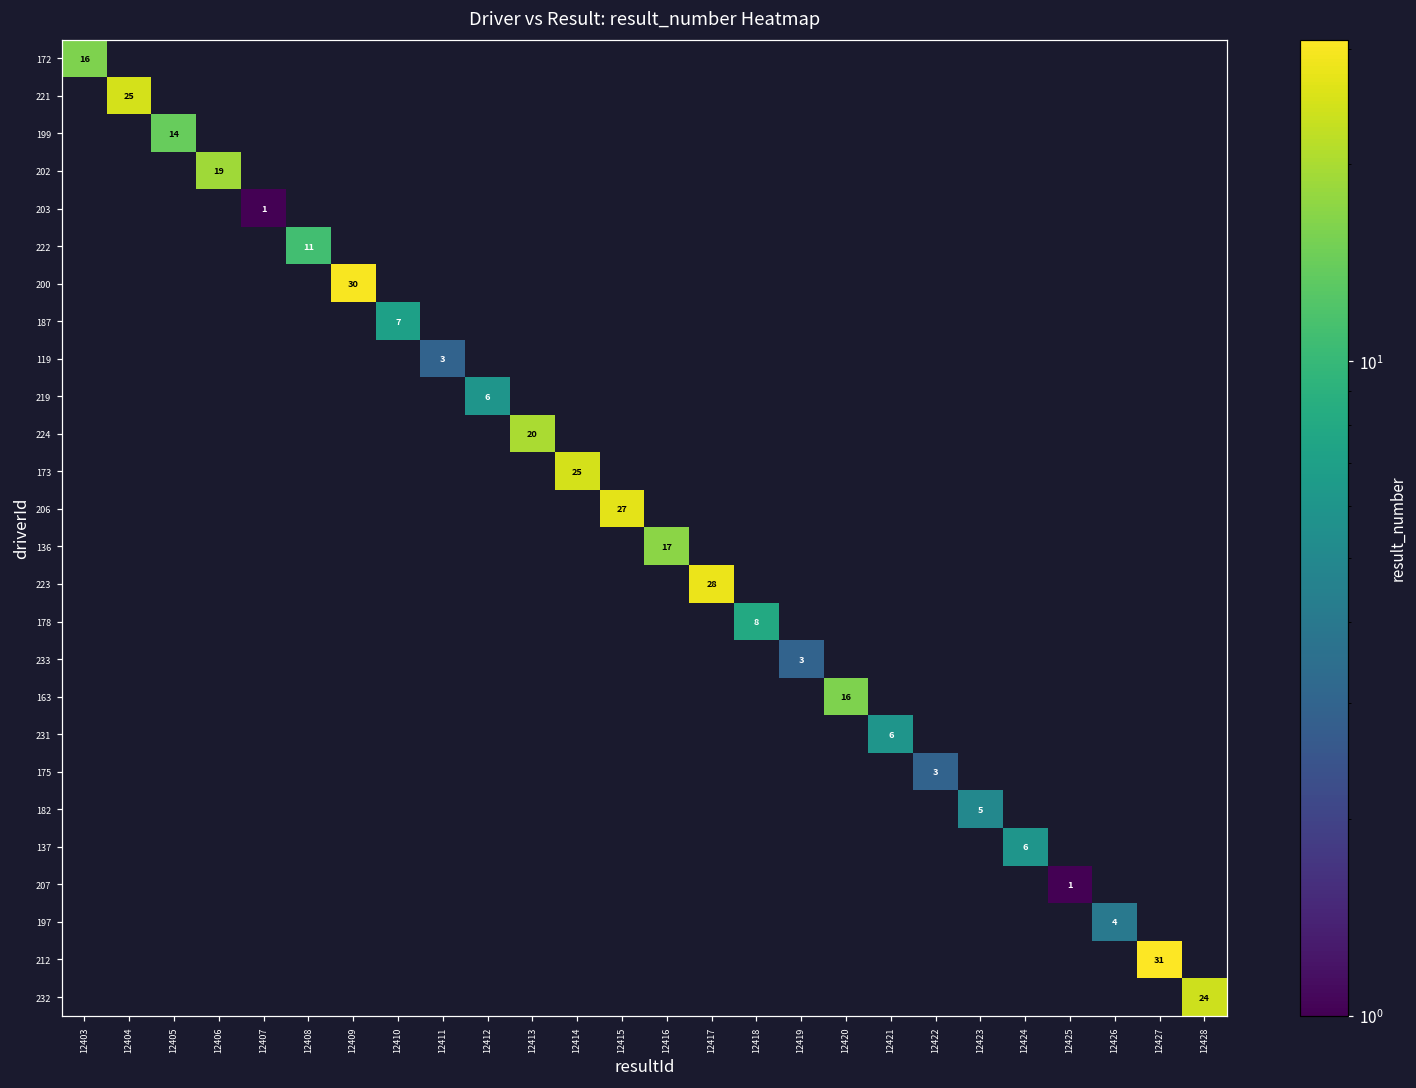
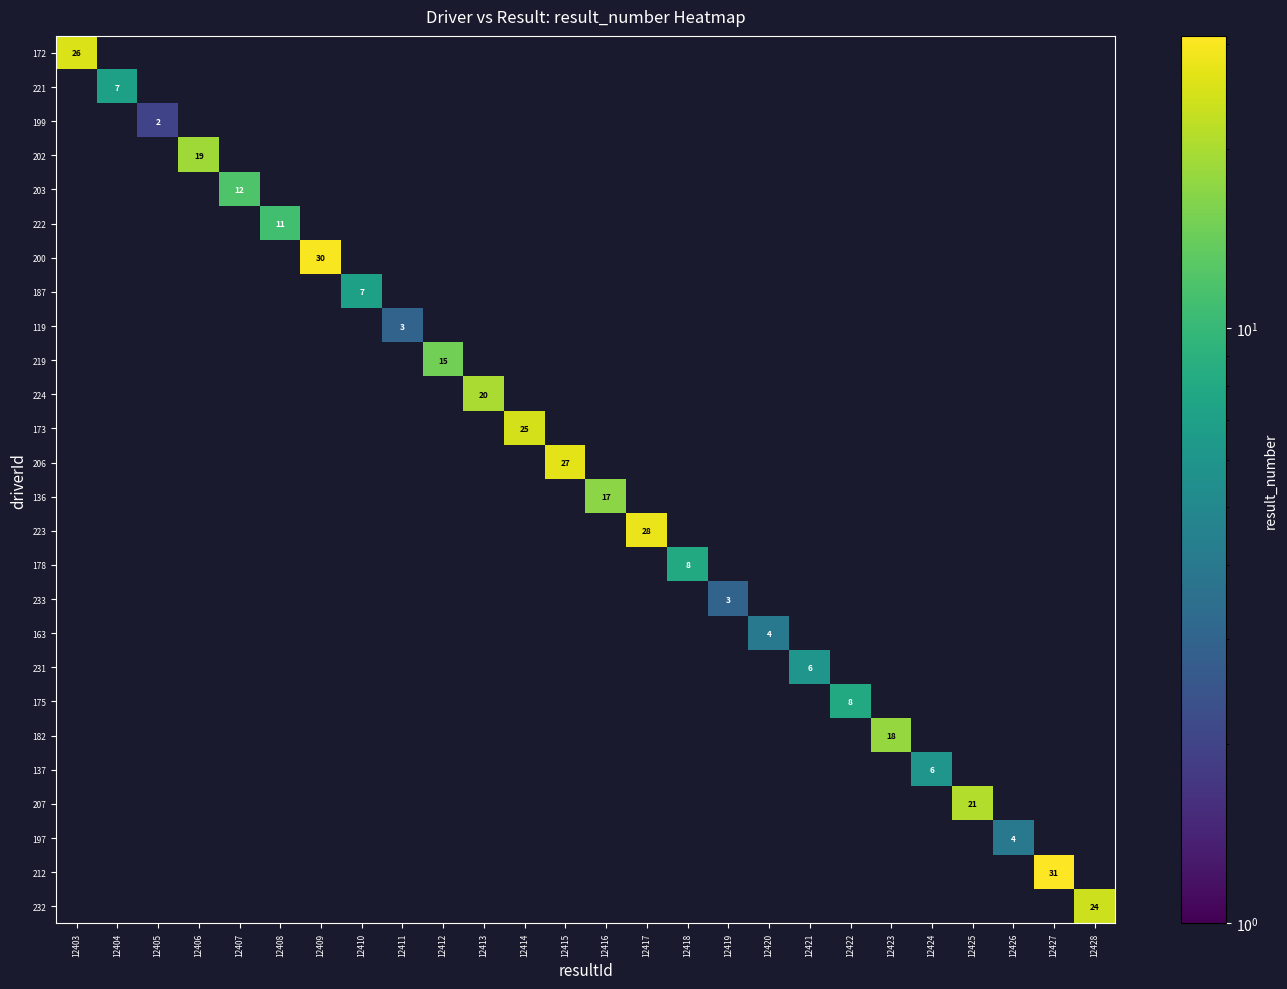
  {
    "172": {
-     "12403": 16
+     "12403": 26
    },
    "221": {
-     "12404": 25
+     "12404": 7
    },
    "199": {
-     "12405": 14
+     "12405": 2
    },
    "202": {
      "12406": 19
    },
    "203": {
-     "12407": 1
+     "12407": 12
    },
    "222": {
      "12408": 11
    },
    "200": {
      "12409": 30
    },
    "187": {
      "12410": 7
    },
    "119": {
      "12411": 3
    },
    "219": {
-     "12412": 6
+     "12412": 15
    },
    "224": {
      "12413": 20
    },
    "173": {
      "12414": 25
    },
    "206": {
      "12415": 27
    },
    "136": {
      "12416": 17
    },
    "223": {
      "12417": 28
    },
    "178": {
      "12418": 8
    },
    "233": {
      "12419": 3
    },
    "163": {
-     "12420": 16
+     "12420": 4
    },
    "231": {
      "12421": 6
    },
    "175": {
-     "12422": 3
+     "12422": 8
    },
    "182": {
-     "12423": 5
+     "12423": 18
    },
    "137": {
      "12424": 6
    },
    "207": {
-     "12425": 1
+     "12425": 21
    },
    "197": {
      "12426": 4
    },
    "212": {
      "12427": 31
    },
    "232": {
      "12428": 24
    }
  }
